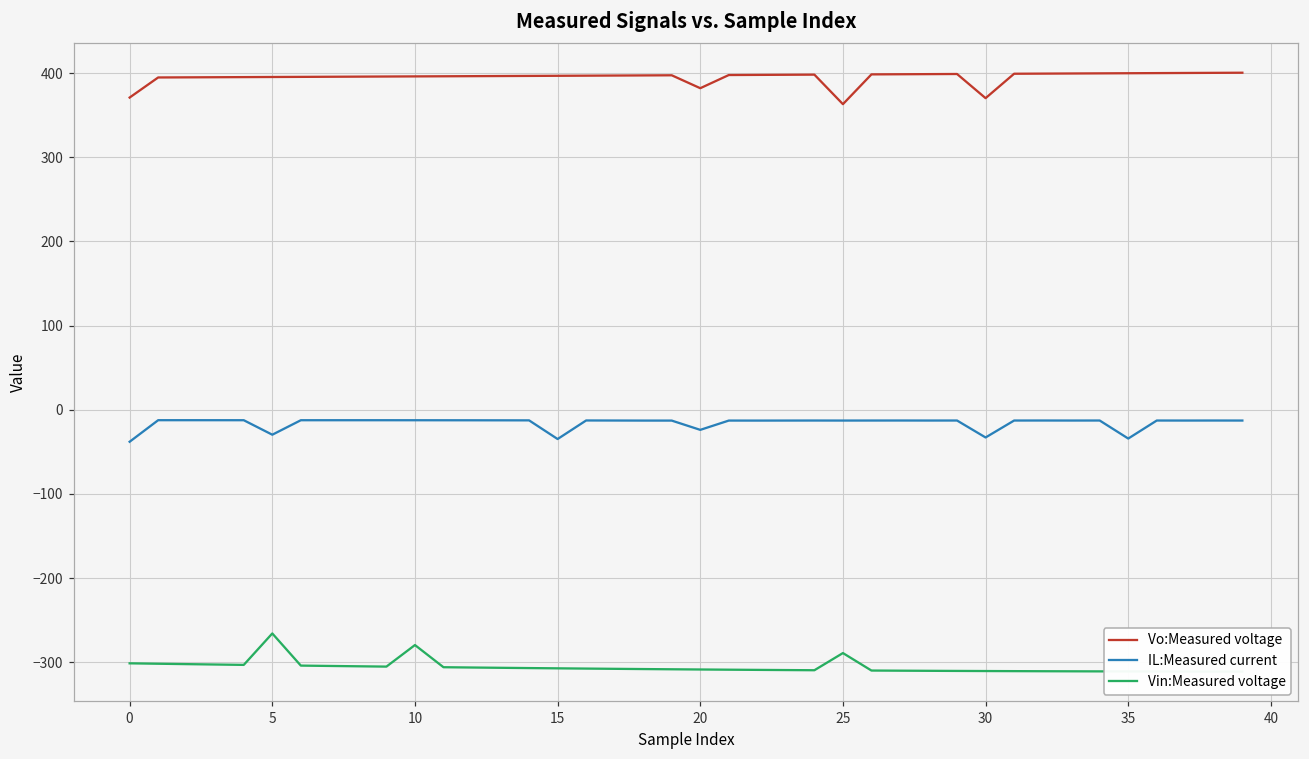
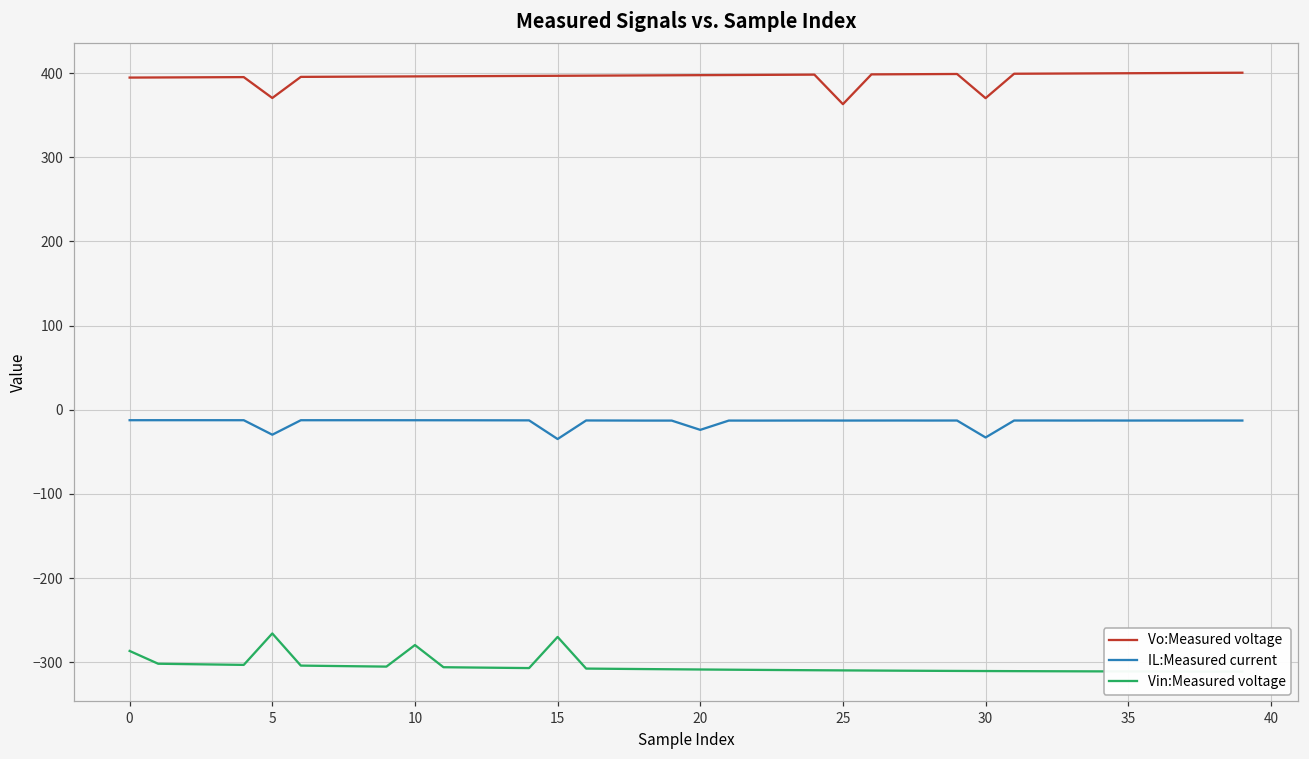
  {
    "Vo:Measured voltage": {
-     "0": 370,
-     "5": 400,
+     "0": 390,
+     "5": 370,
      "10": 400,
      "15": 400,
-     "20": 380,
+     "20": 400,
      "25": 360,
      "30": 370,
      "35": 400
    },
    "IL:Measured current": {
-     "0": -40,
+     "0": -10,
      "5": -30,
      "10": -10,
      "15": -30,
      "20": -20,
      "25": -10,
      "30": -30,
-     "35": -30
+     "35": -10
    },
    "Vin:Measured voltage": {
-     "0": -300,
+     "0": -290,
      "5": -270,
      "10": -280,
-     "15": -310,
+     "15": -270,
      "20": -310,
-     "25": -290,
+     "25": -310,
      "30": -310
    }
  }
